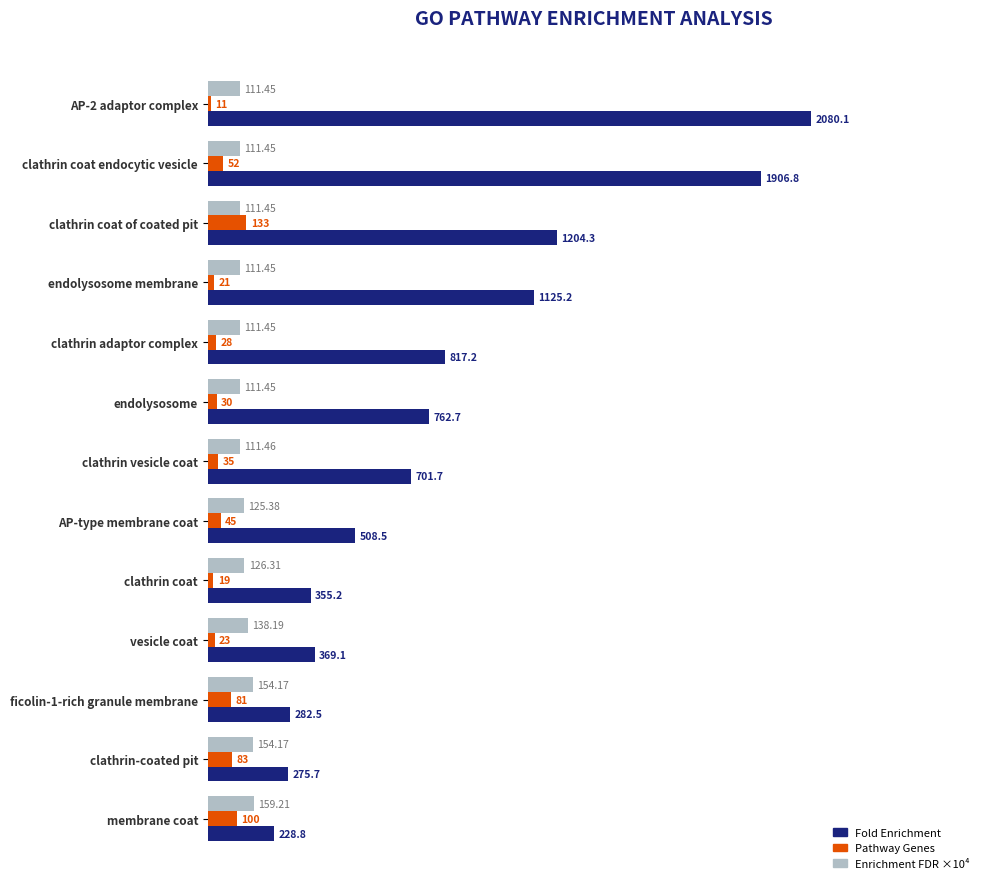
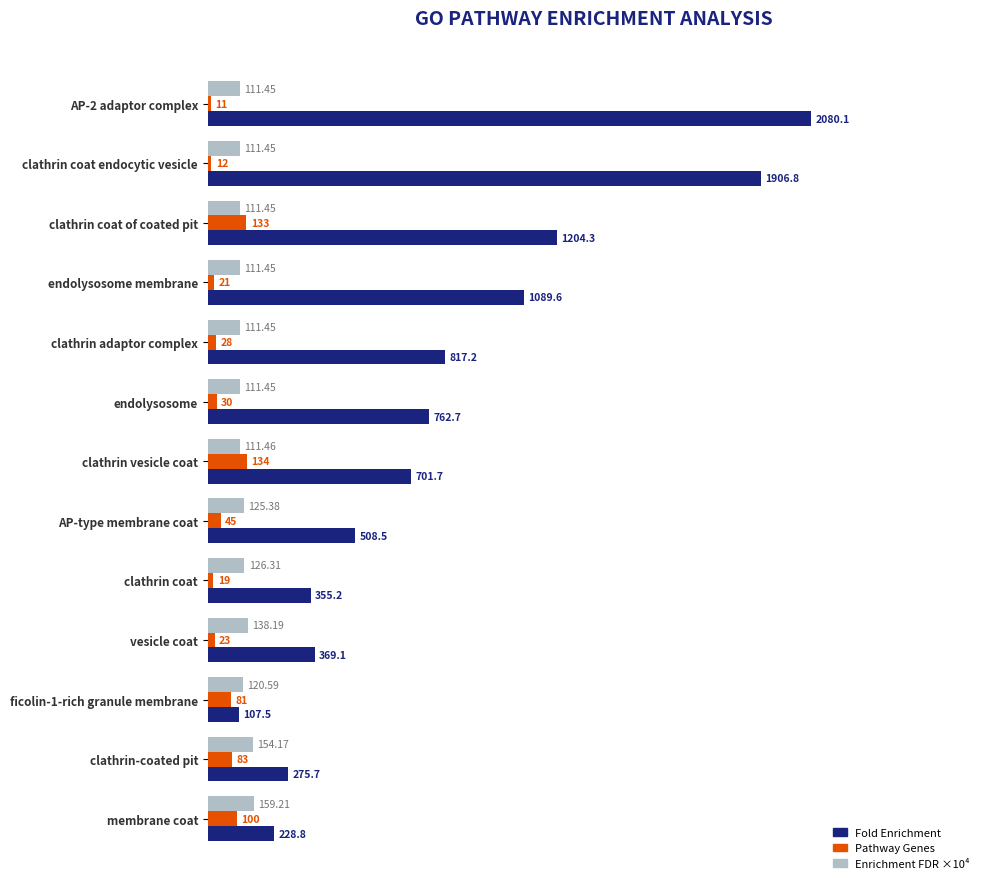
  {
    "Fold Enrichment": {
      "AP-2 adaptor complex": 2080.1,
      "clathrin coat endocytic vesicle": 1906.8,
      "clathrin coat of coated pit": 1204.3,
-     "endolysosome membrane": 1125.2,
+     "endolysosome membrane": 1089.6,
      "clathrin adaptor complex": 817.2,
      "endolysosome": 762.7,
      "clathrin vesicle coat": 701.7,
      "AP-type membrane coat": 508.5,
      "clathrin coat": 355.2,
      "vesicle coat": 369.1,
-     "ficolin-1-rich granule membrane": 282.5,
+     "ficolin-1-rich granule membrane": 107.5,
      "clathrin-coated pit": 275.7,
      "membrane coat": 228.8
    },
    "Pathway Genes": {
      "AP-2 adaptor complex": 11,
-     "clathrin coat endocytic vesicle": 52,
+     "clathrin coat endocytic vesicle": 12,
      "clathrin coat of coated pit": 133,
      "endolysosome membrane": 21,
      "clathrin adaptor complex": 28,
      "endolysosome": 30,
-     "clathrin vesicle coat": 35,
+     "clathrin vesicle coat": 134,
      "AP-type membrane coat": 45,
      "clathrin coat": 19,
      "vesicle coat": 23,
      "ficolin-1-rich granule membrane": 81,
      "clathrin-coated pit": 83,
      "membrane coat": 100
    },
    "Enrichment FDR ×10⁴": {
      "AP-2 adaptor complex": 111.45,
      "clathrin coat endocytic vesicle": 111.45,
      "clathrin coat of coated pit": 111.45,
      "endolysosome membrane": 111.45,
      "clathrin adaptor complex": 111.45,
      "endolysosome": 111.45,
      "clathrin vesicle coat": 111.46,
      "AP-type membrane coat": 125.38,
      "clathrin coat": 126.31,
      "vesicle coat": 138.19,
-     "ficolin-1-rich granule membrane": 154.17,
+     "ficolin-1-rich granule membrane": 120.59,
      "clathrin-coated pit": 154.17,
      "membrane coat": 159.21
    }
  }
